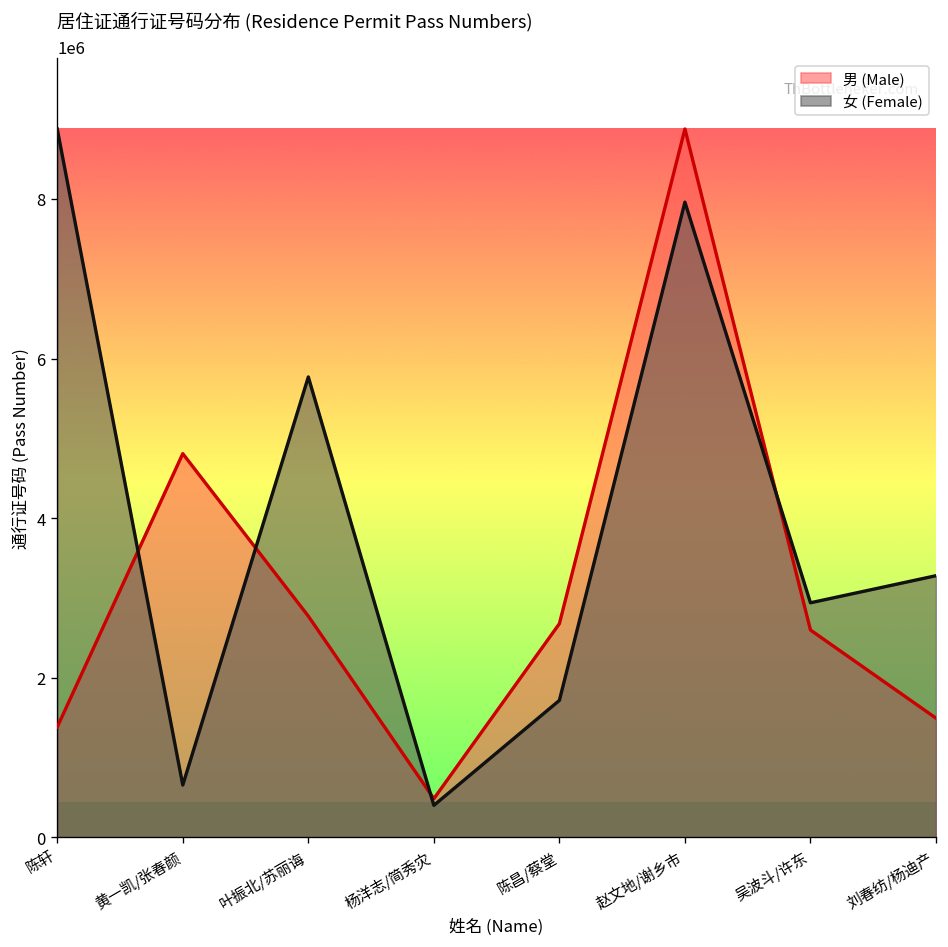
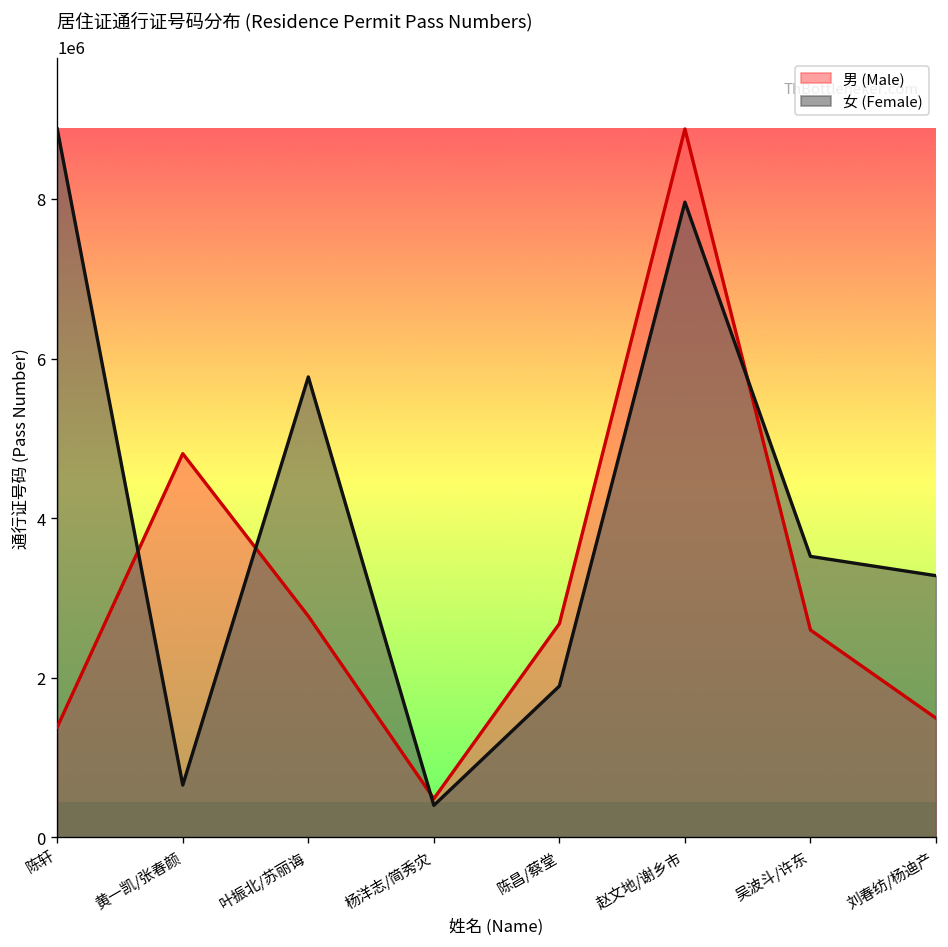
  {
    "男 (Male)": {
      "陈轩": 1400000,
      "黄一凯/张春颜": 4800000,
      "叶振北/苏丽诲": 2800000,
      "杨洋志/简秀灾": 500000,
      "陈昌/蔡堂": 2700000,
      "赵文地/谢乡市": 8900000,
      "吴波斗/许东": 2600000,
      "刘春纺/杨迪产": 1500000
    },
    "女 (Female)": {
      "陈轩": 8900000,
      "黄一凯/张春颜": 700000,
      "叶振北/苏丽诲": 5800000,
-     "陈昌/蔡堂": 1700000,
+     "陈昌/蔡堂": 1900000,
      "赵文地/谢乡市": 8000000,
-     "吴波斗/许东": 2900000,
+     "吴波斗/许东": 3500000,
      "刘春纺/杨迪产": 3300000
    }
  }
